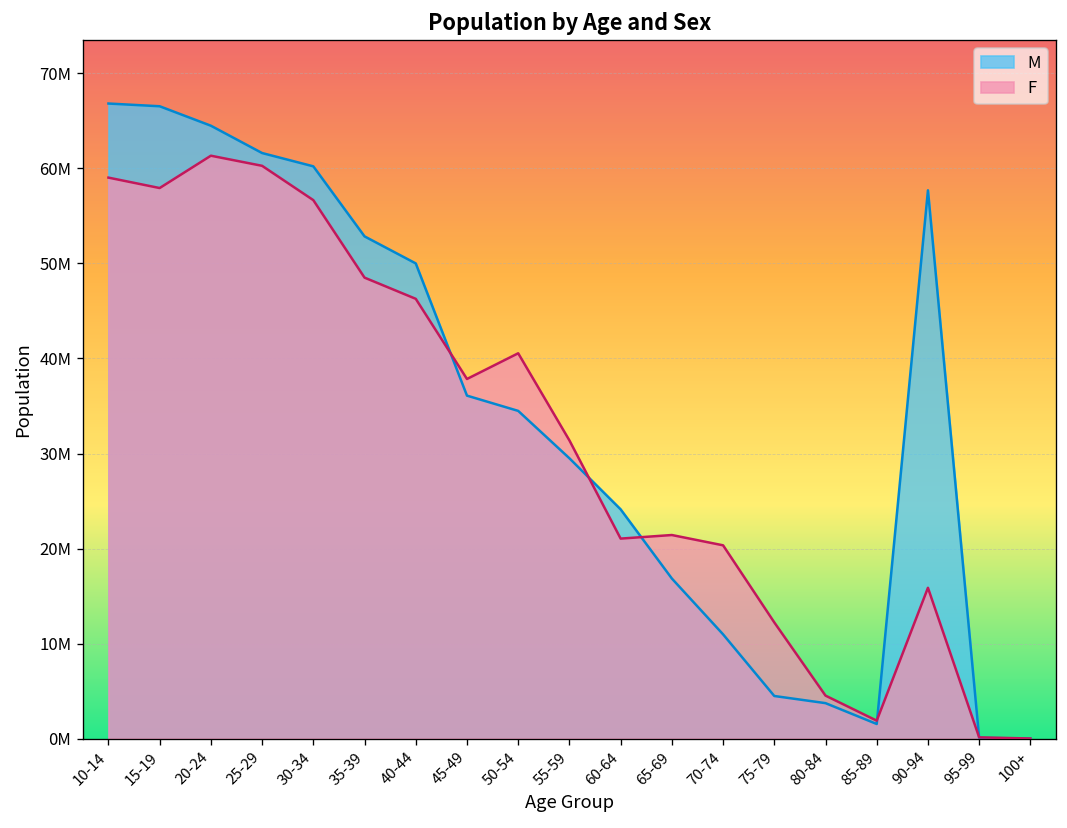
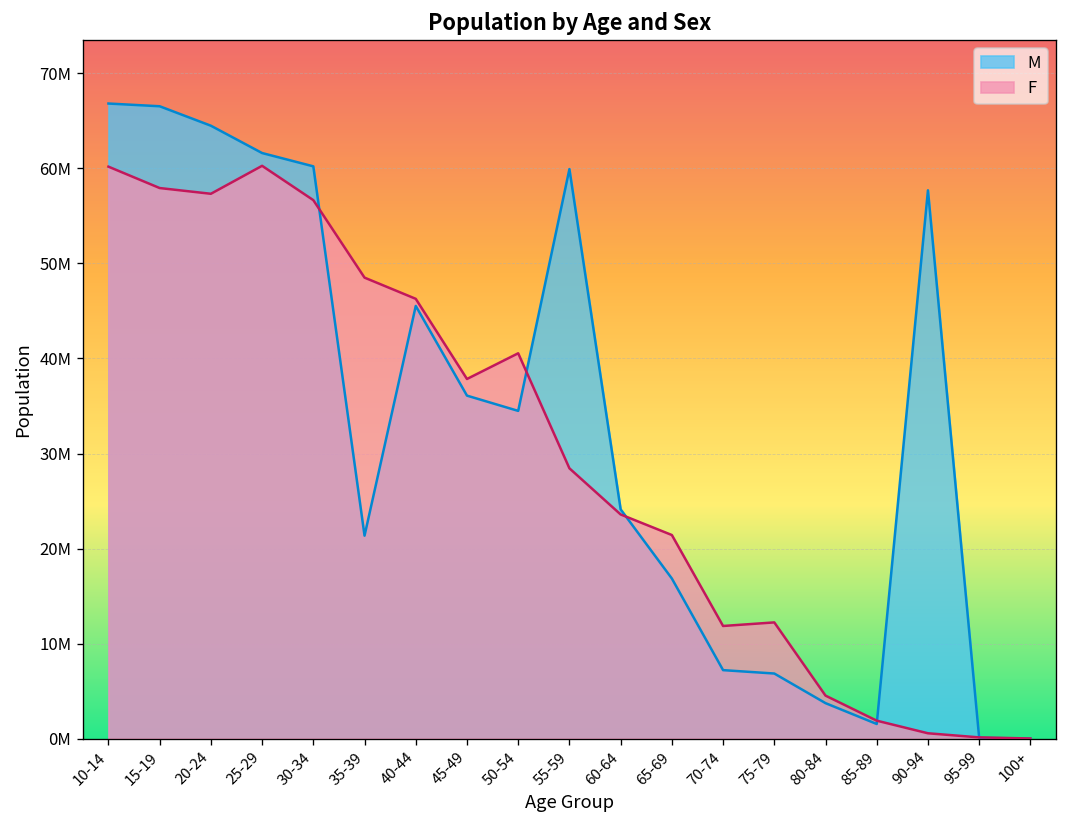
  {
    "M": {
      "10-14": 67000000,
      "15-19": 67000000,
      "20-24": 64000000,
      "25-29": 62000000,
      "30-34": 60000000,
-     "35-39": 53000000,
-     "40-44": 50000000,
+     "35-39": 21000000,
+     "40-44": 46000000,
      "45-49": 36000000,
      "50-54": 34000000,
-     "55-59": 30000000,
+     "55-59": 60000000,
      "60-64": 24000000,
      "65-69": 17000000,
-     "70-74": 11000000,
-     "75-79": 4000000,
+     "70-74": 7000000,
+     "75-79": 7000000,
      "80-84": 4000000,
      "85-89": 2000000,
      "90-94": 58000000
    },
    "F": {
-     "10-14": 59000000,
+     "10-14": 60000000,
      "15-19": 58000000,
-     "20-24": 61000000,
+     "20-24": 57000000,
      "25-29": 60000000,
      "30-34": 57000000,
      "35-39": 48000000,
      "40-44": 46000000,
      "45-49": 38000000,
      "50-54": 41000000,
-     "55-59": 31000000,
-     "60-64": 21000000,
+     "55-59": 28000000,
+     "60-64": 24000000,
      "65-69": 21000000,
-     "70-74": 20000000,
+     "70-74": 12000000,
      "75-79": 12000000,
      "80-84": 5000000,
      "85-89": 2000000,
-     "90-94": 16000000
+     "90-94": 1000000
    }
  }
